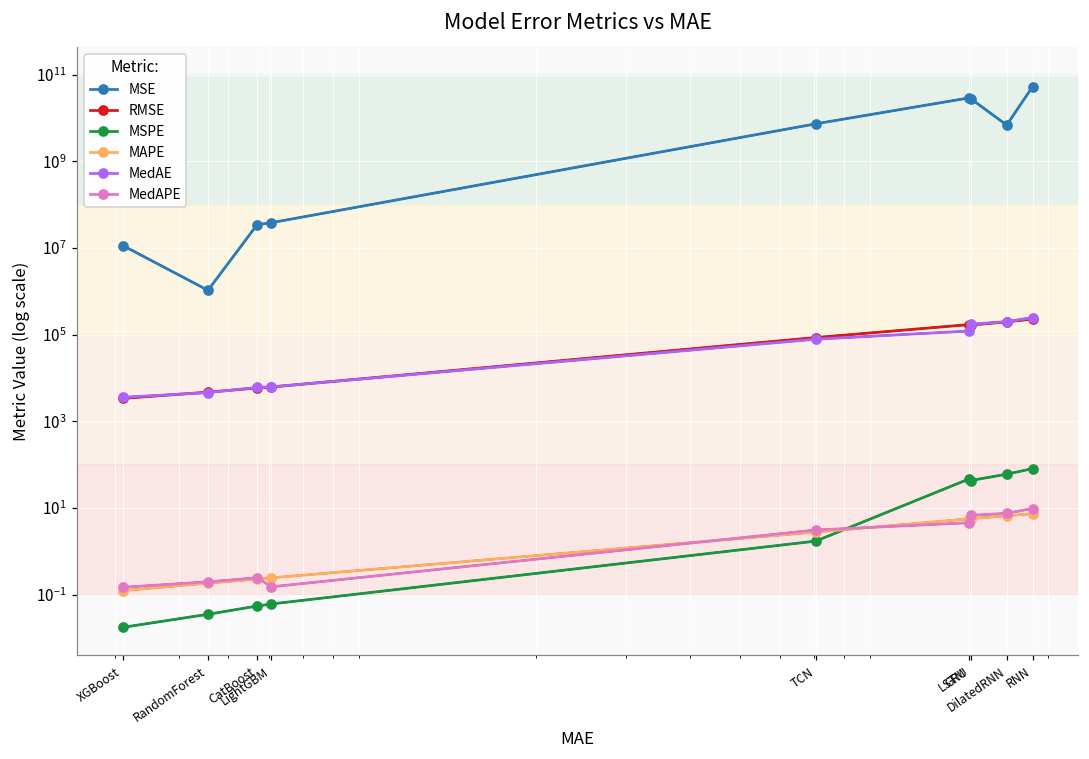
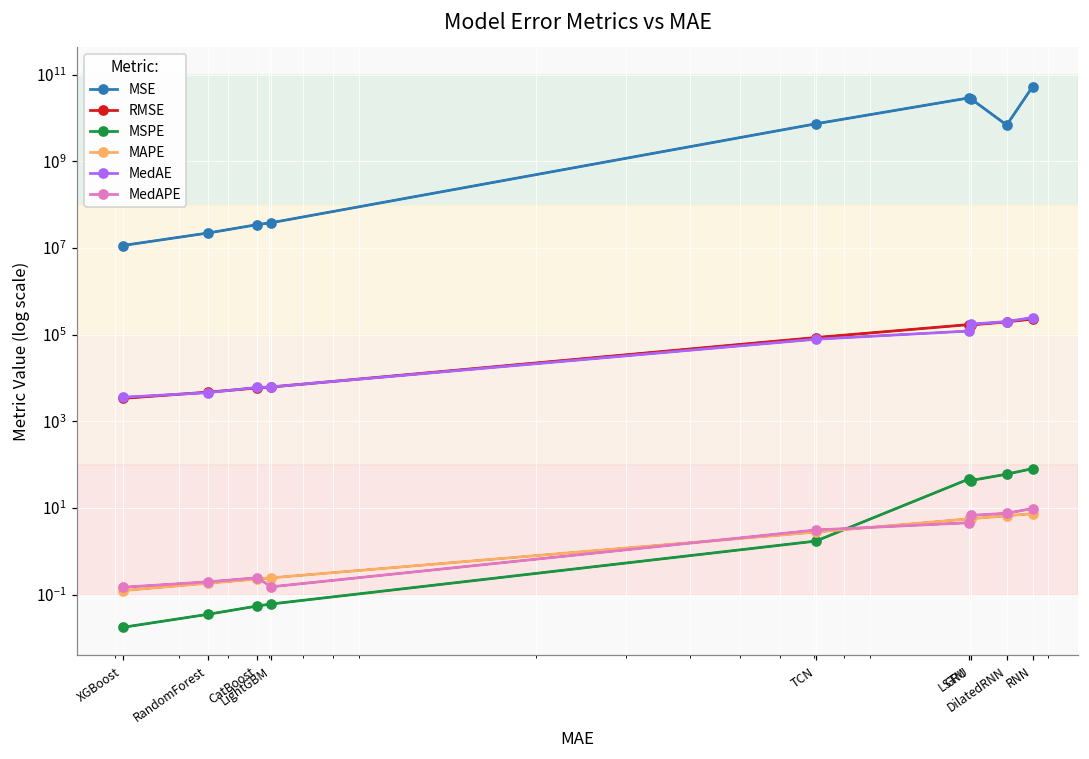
  {
    "MSE": {
      "XGBoost": 11000000,
-     "RandomForest": 1100000,
+     "RandomForest": 20000000,
      "CatBoost": 30000000,
      "LightGBM": 40000000,
      "TCN": 7000000000,
      "LSTM": 30000000000,
      "GRU": 30000000000,
      "DilatedRNN": 7000000000,
      "RNN": 50000000000
    },
    "MSPE": {
      "XGBoost": 0.02,
      "RandomForest": 0.04,
      "CatBoost": 0.05,
      "LightGBM": 0.06,
      "TCN": 2,
      "LSTM": 50,
      "GRU": 40,
      "DilatedRNN": 60,
      "RNN": 80
    },
    "MAPE": {
      "XGBoost": 0.12,
      "LightGBM": 0.2,
      "LSTM": 6,
      "GRU": 6,
      "RNN": 7
    },
    "MedAE": {
      "LSTM": 120000
    },
    "MedAPE": {
      "XGBoost": 0.15,
      "LightGBM": 0.15,
      "LSTM": 5,
      "GRU": 7,
      "RNN": 10
    }
  }
